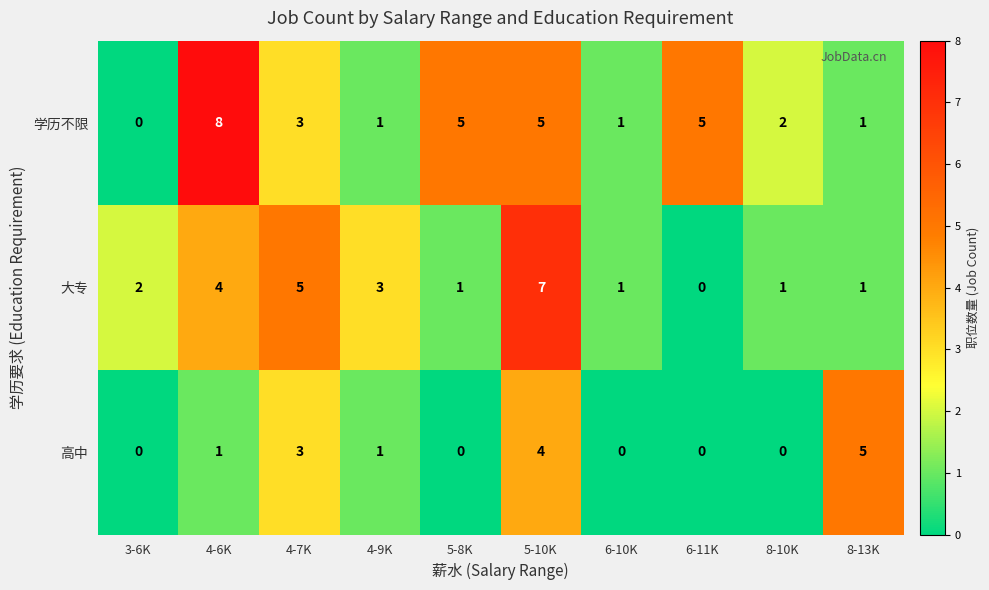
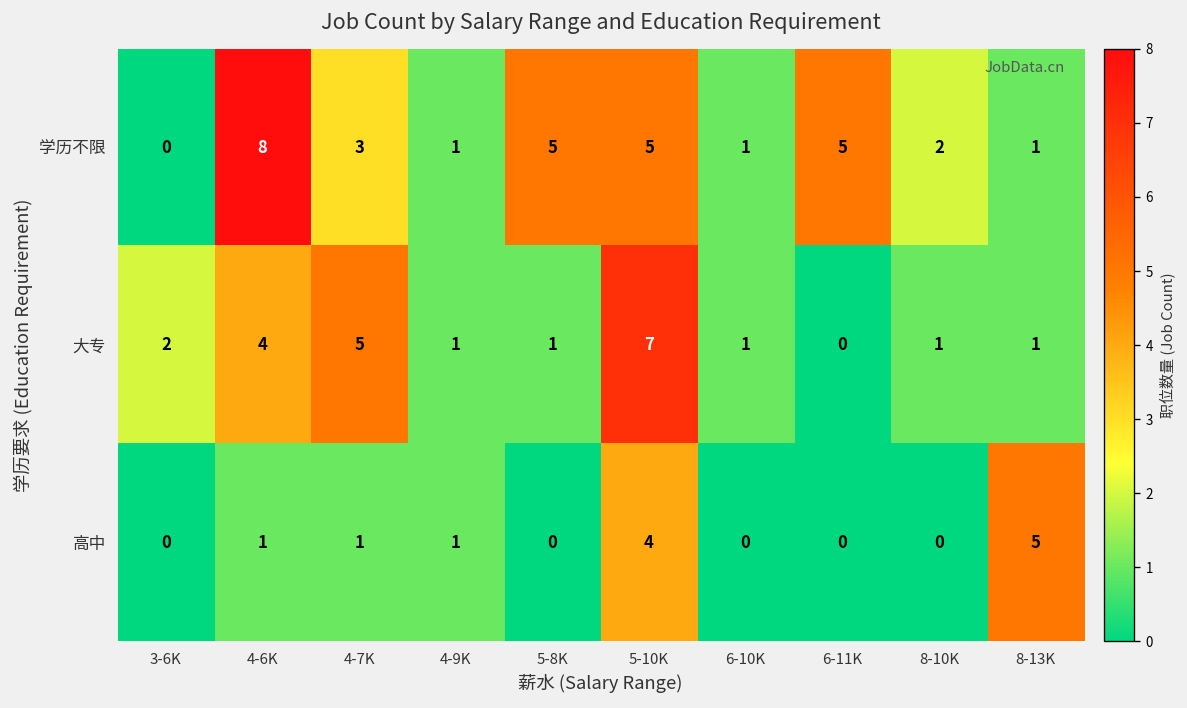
  {
    "学历不限": {
      "3-6K": 0,
      "4-6K": 8,
      "4-7K": 3,
      "4-9K": 1,
      "5-8K": 5,
      "5-10K": 5,
      "6-10K": 1,
      "6-11K": 5,
      "8-10K": 2
    },
    "大专": {
      "3-6K": 2,
      "4-6K": 4,
      "4-7K": 5,
-     "4-9K": 3,
+     "4-9K": 1,
      "5-8K": 1,
      "5-10K": 7,
      "6-10K": 1,
      "6-11K": 0,
      "8-10K": 1,
      "8-13K": 1
    },
    "高中": {
      "3-6K": 0,
      "4-6K": 1,
-     "4-7K": 3,
+     "4-7K": 1,
      "4-9K": 1,
      "5-8K": 0,
      "5-10K": 4,
      "6-10K": 0,
      "6-11K": 0,
      "8-10K": 0,
      "8-13K": 5
    }
  }
